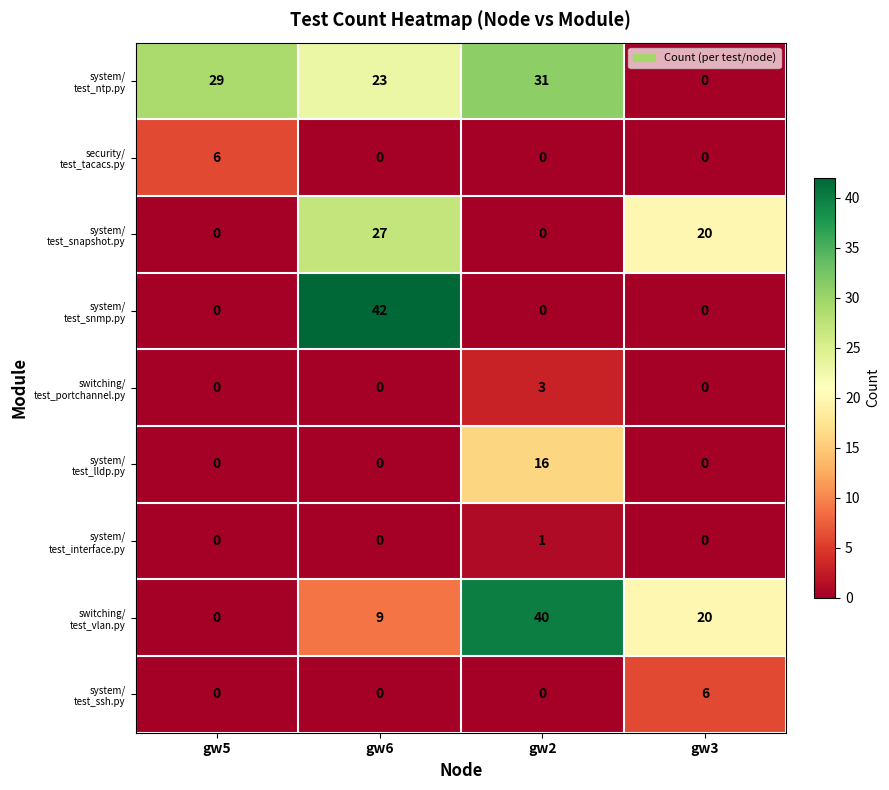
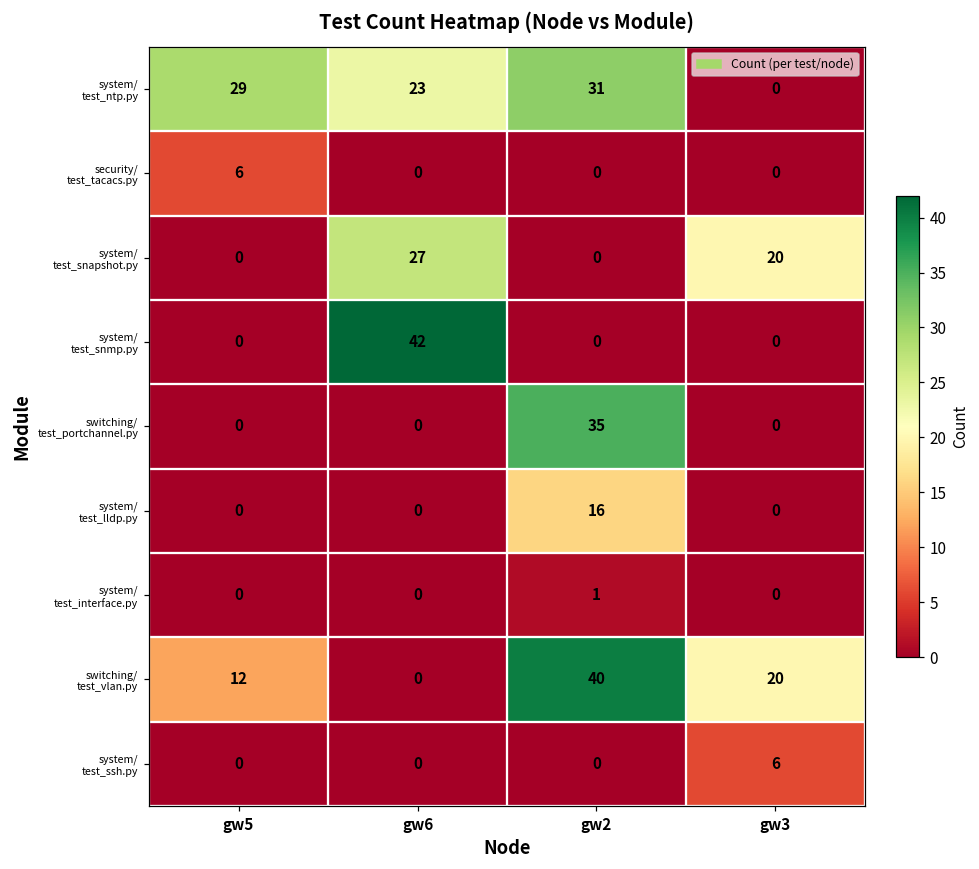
  {
    "system/ test_ntp.py": {
      "gw5": 29,
      "gw6": 23,
      "gw2": 31,
      "gw3": 0
    },
    "security/ test_tacacs.py": {
      "gw5": 6,
      "gw6": 0,
      "gw2": 0,
      "gw3": 0
    },
    "system/ test_snapshot.py": {
      "gw5": 0,
      "gw6": 27,
      "gw2": 0,
      "gw3": 20
    },
    "system/ test_snmp.py": {
      "gw5": 0,
      "gw6": 42,
      "gw2": 0,
      "gw3": 0
    },
    "switching/ test_portchannel.py": {
      "gw5": 0,
      "gw6": 0,
-     "gw2": 3,
+     "gw2": 35,
      "gw3": 0
    },
    "system/ test_lldp.py": {
      "gw5": 0,
      "gw6": 0,
      "gw2": 16,
      "gw3": 0
    },
    "system/ test_interface.py": {
      "gw5": 0,
      "gw6": 0,
      "gw2": 1,
      "gw3": 0
    },
    "switching/ test_vlan.py": {
-     "gw5": 0,
-     "gw6": 9,
+     "gw5": 12,
+     "gw6": 0,
      "gw2": 40,
      "gw3": 20
    },
    "system/ test_ssh.py": {
      "gw5": 0,
      "gw6": 0,
      "gw2": 0,
      "gw3": 6
    }
  }
